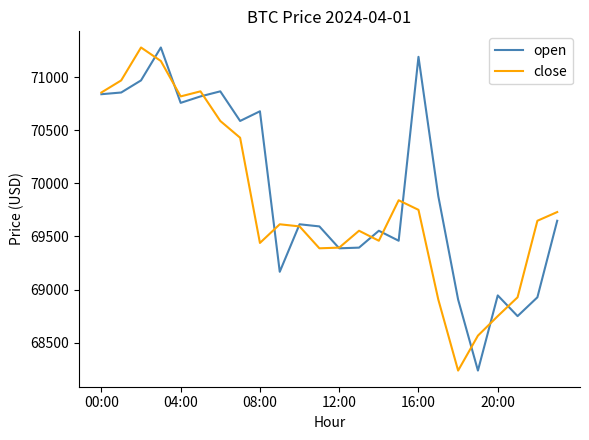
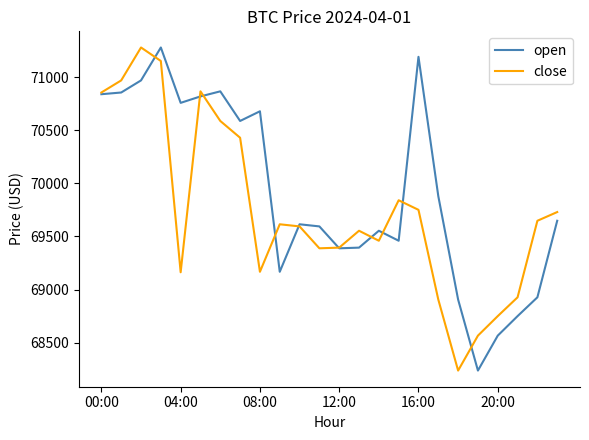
  {
    "open": {
      "04:00": 70760,
      "08:00": 70680,
      "16:00": 71190,
-     "20:00": 68950
+     "20:00": 68570
    },
    "close": {
-     "04:00": 70820,
-     "08:00": 69440,
+     "04:00": 69160,
+     "08:00": 69170,
      "16:00": 69750,
      "20:00": 68750
    }
  }
